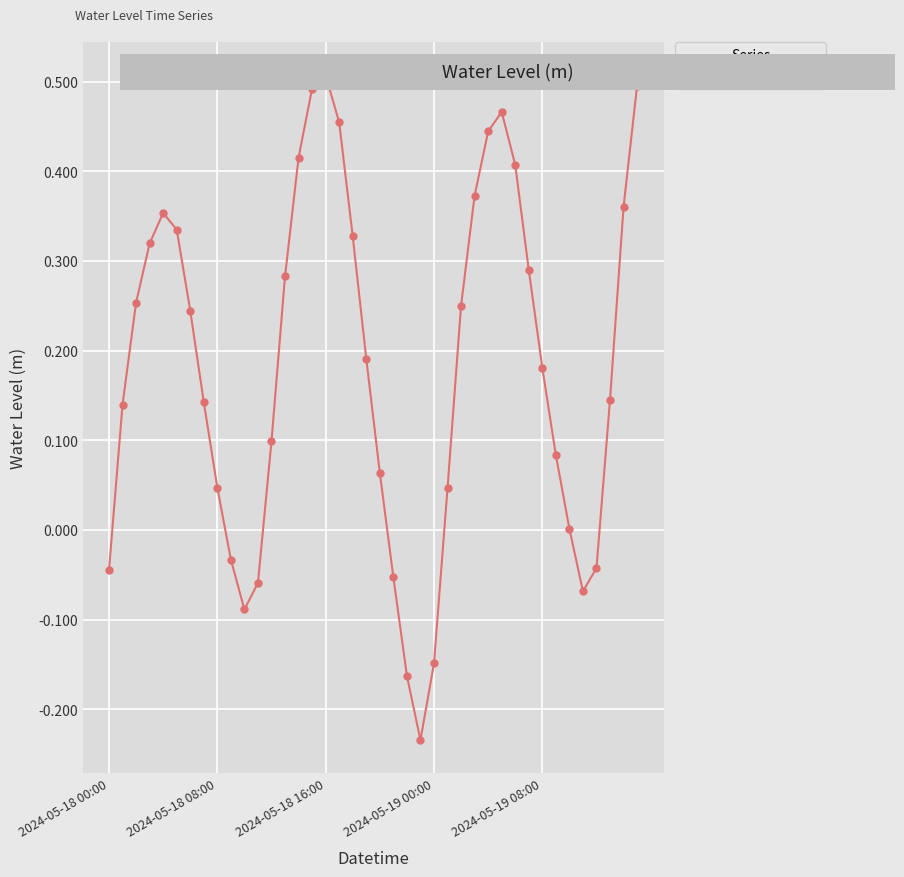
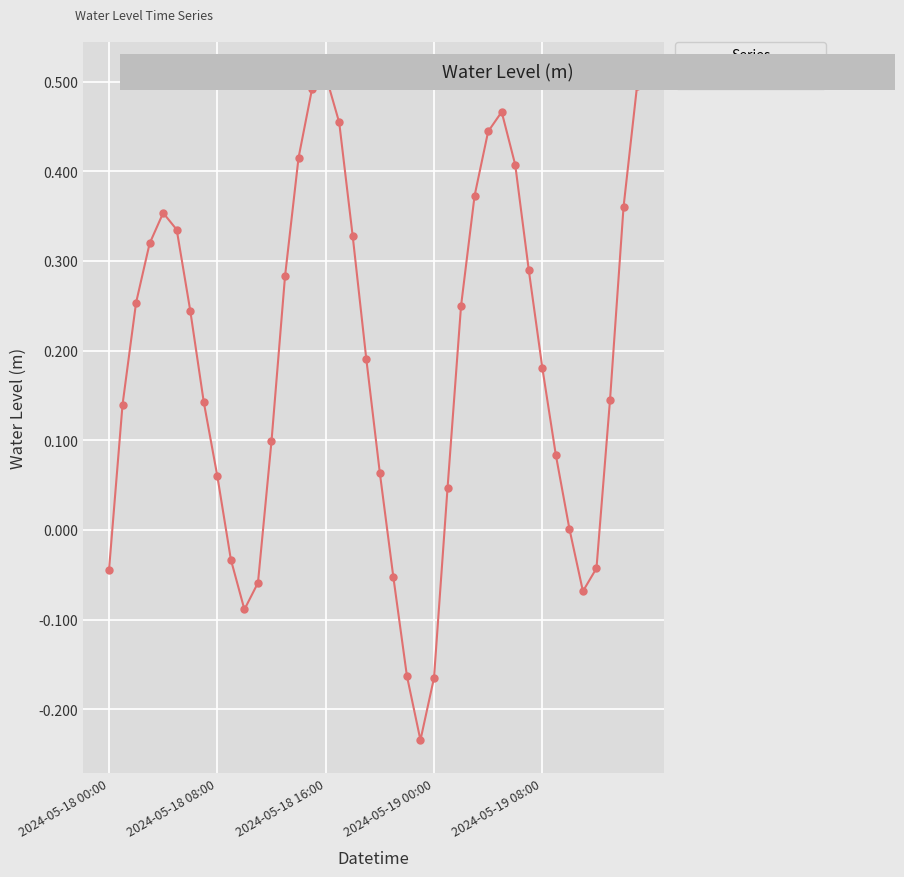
  {
    "2024-05-18 00:00": -0.04,
-   "2024-05-18 08:00": 0.05,
+   "2024-05-18 08:00": 0.06,
    "2024-05-18 16:00": 0.51,
-   "2024-05-19 00:00": -0.15,
+   "2024-05-19 00:00": -0.17,
    "2024-05-19 08:00": 0.18
  }
